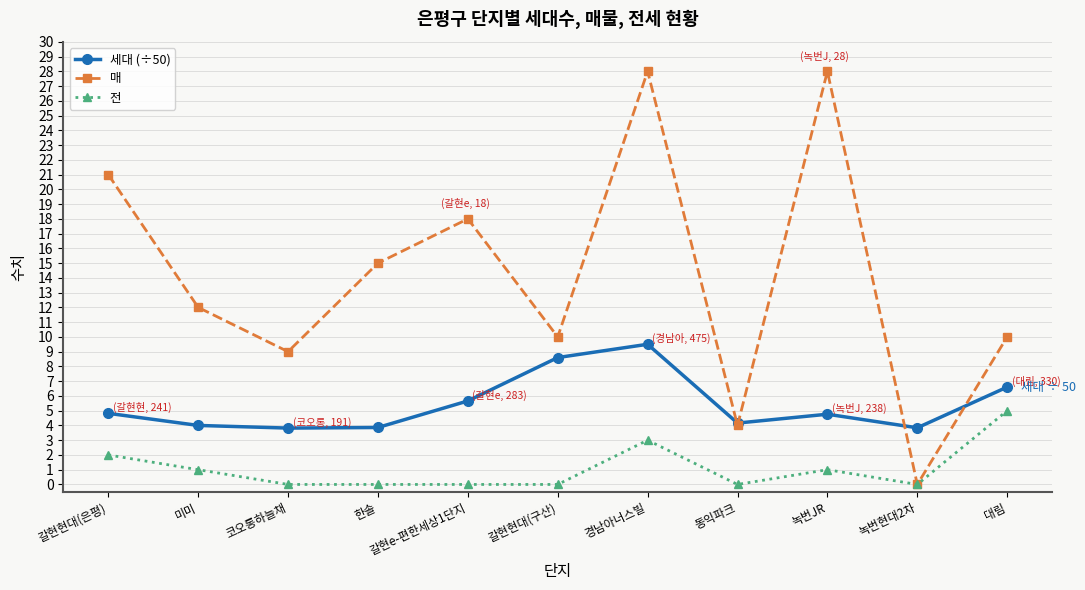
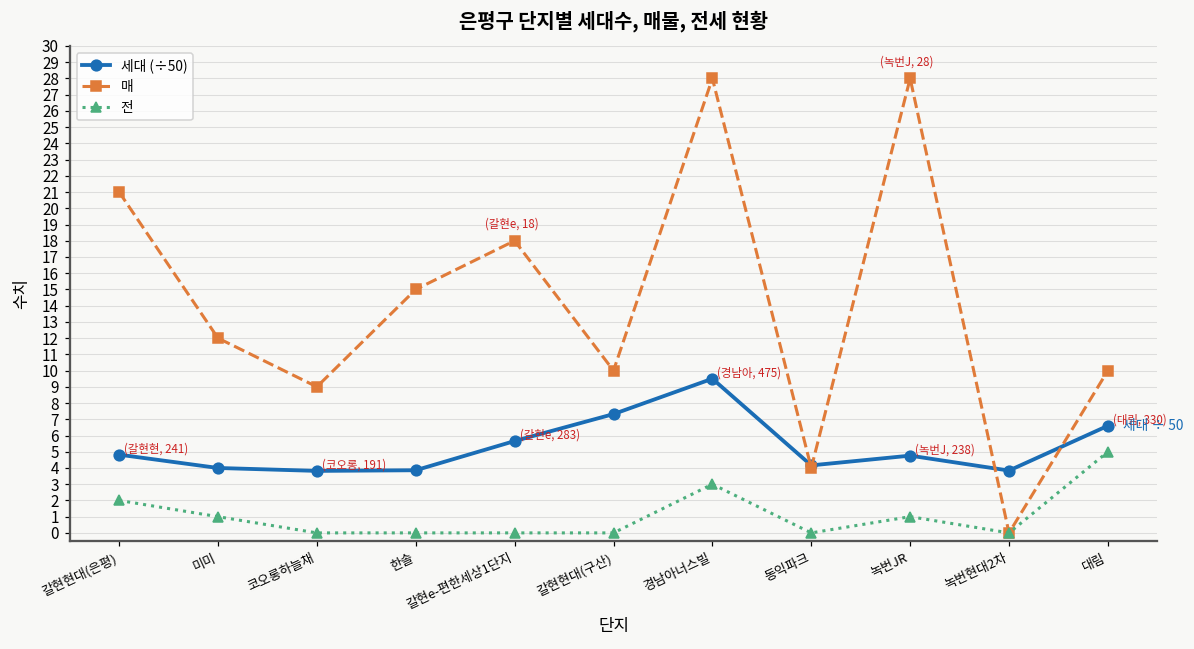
  {
    "세대 (÷50)": {
      "미미": 4.0,
      "한솔": 3.9,
-     "갈현현대(구산)": 8.6,
+     "갈현현대(구산)": 7.3,
      "녹번현대2차": 3.8
    },
    "매": {
      "갈현e-편한세상1단지": 18,
      "녹번JR": 28
    },
    "전": {
      "갈현현대(은평)": 2.0,
      "미미": 1.0,
      "코오롱하늘채": 0.0,
      "한솔": 0.0,
      "갈현e-편한세상1단지": 0.0,
      "갈현현대(구산)": 0.0,
      "경남아너스빌": 3.0,
      "동익파크": 0.0,
      "녹번JR": 1.0,
      "대림": 5.0
    }
  }
